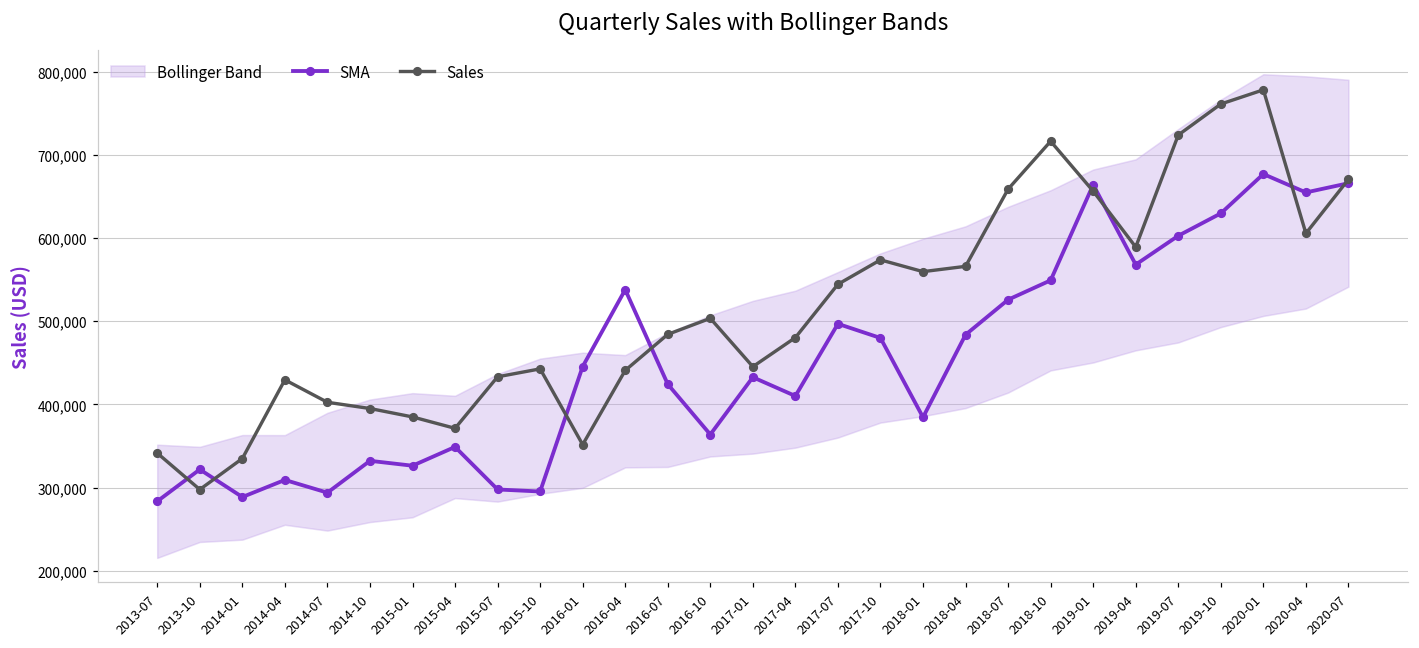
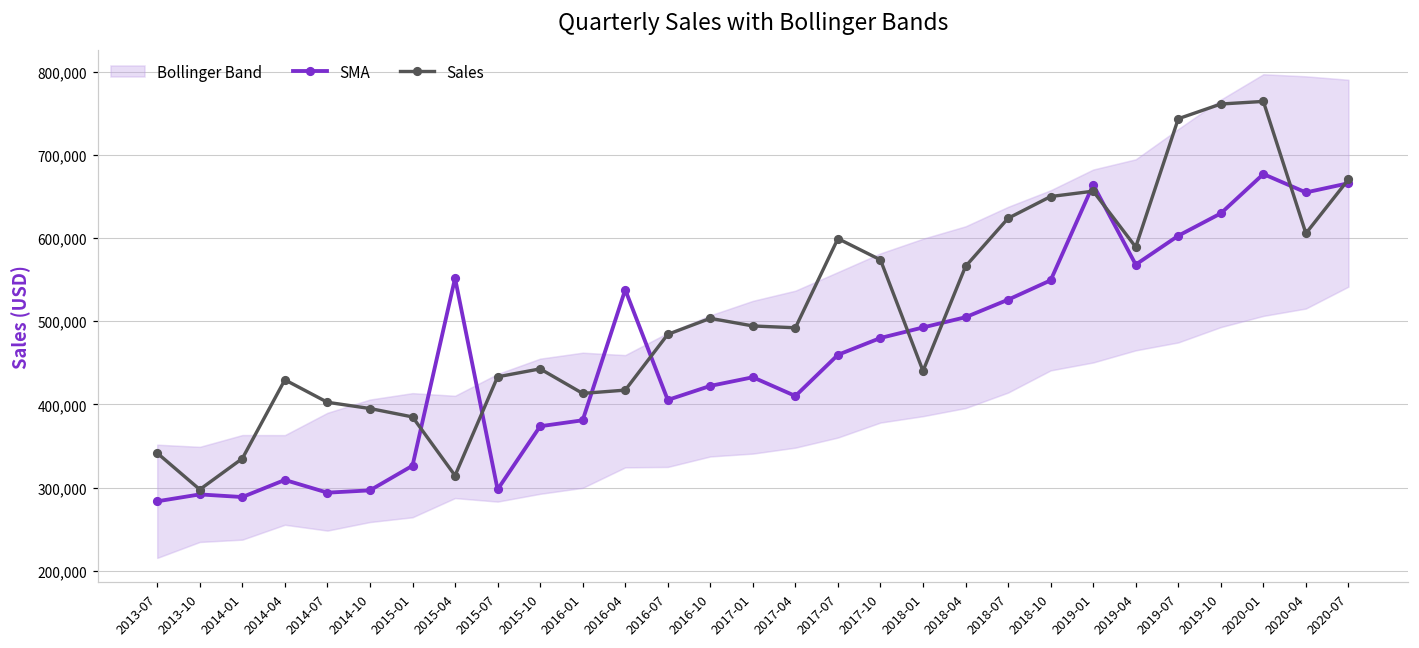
  {
    "SMA": {
      "2013-07": "280,000",
-     "2013-10": "320,000",
+     "2013-10": "290,000",
      "2014-01": "290,000",
      "2014-04": "310,000",
      "2014-07": "290,000",
-     "2014-10": "330,000",
+     "2014-10": "300,000",
      "2015-01": "330,000",
-     "2015-04": "350,000",
+     "2015-04": "550,000",
      "2015-07": "300,000",
-     "2015-10": "300,000",
-     "2016-01": "450,000",
+     "2015-10": "370,000",
+     "2016-01": "380,000",
      "2016-04": "540,000",
-     "2016-07": "420,000",
-     "2016-10": "360,000",
+     "2016-07": "410,000",
+     "2016-10": "420,000",
      "2017-01": "430,000",
      "2017-04": "410,000",
-     "2017-07": "500,000",
+     "2017-07": "460,000",
      "2017-10": "480,000",
-     "2018-01": "380,000",
-     "2018-04": "480,000",
+     "2018-01": "490,000",
+     "2018-04": "500,000",
      "2018-07": "530,000",
      "2018-10": "550,000",
      "2019-01": "660,000",
      "2019-04": "570,000",
      "2019-07": "600,000",
      "2019-10": "630,000",
      "2020-01": "680,000",
      "2020-04": "650,000",
      "2020-07": "670,000"
    },
    "Sales": {
      "2013-07": "340,000",
      "2013-10": "300,000",
      "2014-01": "330,000",
      "2014-04": "430,000",
      "2014-07": "400,000",
      "2014-10": "390,000",
      "2015-01": "380,000",
-     "2015-04": "370,000",
+     "2015-04": "310,000",
      "2015-07": "430,000",
      "2015-10": "440,000",
-     "2016-01": "350,000",
-     "2016-04": "440,000",
+     "2016-01": "410,000",
+     "2016-04": "420,000",
      "2016-10": "500,000",
-     "2017-01": "450,000",
-     "2017-04": "480,000",
-     "2017-07": "540,000",
+     "2017-01": "490,000",
+     "2017-04": "490,000",
+     "2017-07": "600,000",
      "2017-10": "570,000",
-     "2018-01": "560,000",
+     "2018-01": "440,000",
      "2018-04": "570,000",
-     "2018-07": "660,000",
-     "2018-10": "720,000",
+     "2018-07": "620,000",
+     "2018-10": "650,000",
      "2019-01": "660,000",
      "2019-04": "590,000",
-     "2019-07": "720,000",
+     "2019-07": "740,000",
      "2019-10": "760,000",
-     "2020-01": "780,000",
+     "2020-01": "760,000",
      "2020-04": "610,000",
      "2020-07": "670,000"
    }
  }
